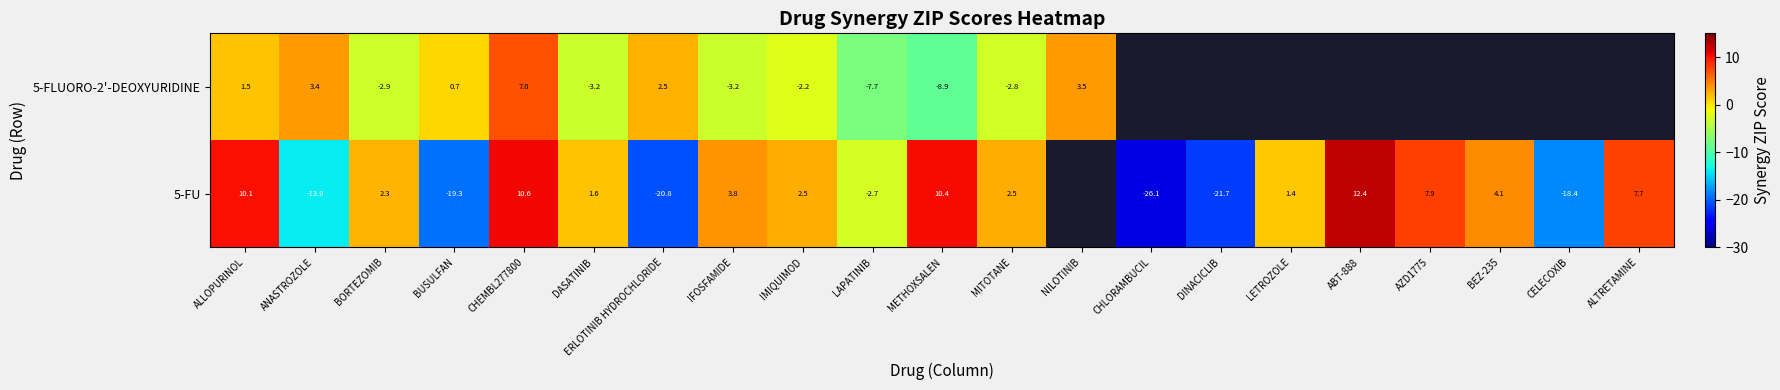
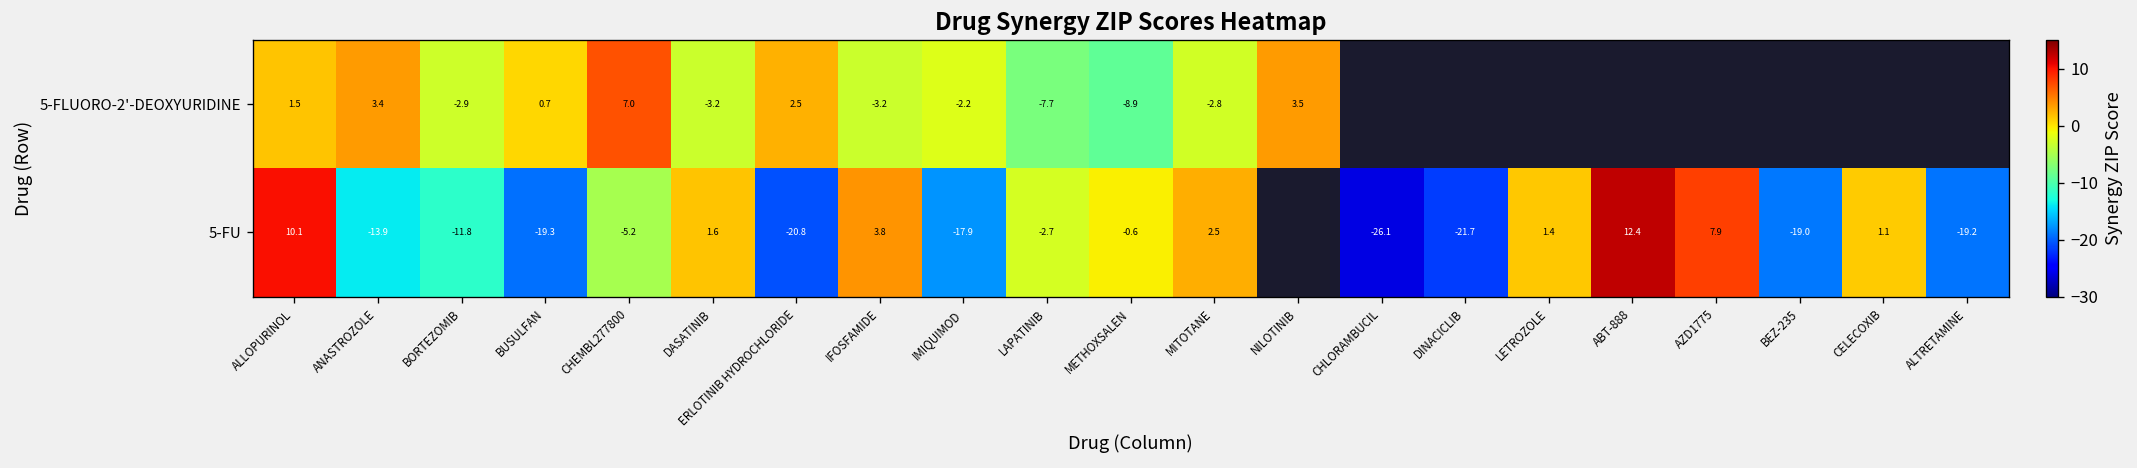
  {
    "5-FLUORO-2'-DEOXYURIDINE": {
      "ALLOPURINOL": 1.5,
      "ANASTROZOLE": 3.4,
      "BORTEZOMIB": -2.9,
      "BUSULFAN": 0.7,
      "CHEMBL277800": 7.0,
      "DASATINIB": -3.2,
      "ERLOTINIB HYDROCHLORIDE": 2.5,
      "IFOSFAMIDE": -3.2,
      "IMIQUIMOD": -2.2,
      "LAPATINIB": -7.7,
      "METHOXSALEN": -8.9,
      "MITOTANE": -2.8,
      "NILOTINIB": 3.5
    },
    "5-FU": {
      "ALLOPURINOL": 10.1,
      "ANASTROZOLE": -13.9,
-     "BORTEZOMIB": 2.3,
+     "BORTEZOMIB": -11.8,
      "BUSULFAN": -19.3,
-     "CHEMBL277800": 10.6,
+     "CHEMBL277800": -5.2,
      "DASATINIB": 1.6,
      "ERLOTINIB HYDROCHLORIDE": -20.8,
      "IFOSFAMIDE": 3.8,
-     "IMIQUIMOD": 2.5,
+     "IMIQUIMOD": -17.9,
      "LAPATINIB": -2.7,
-     "METHOXSALEN": 10.4,
+     "METHOXSALEN": -0.6,
      "MITOTANE": 2.5,
      "CHLORAMBUCIL": -26.1,
      "DINACICLIB": -21.7,
      "LETROZOLE": 1.4,
      "ABT-888": 12.4,
      "AZD1775": 7.9,
-     "BEZ-235": 4.1,
-     "CELECOXIB": -18.4,
-     "ALTRETAMINE": 7.7
+     "BEZ-235": -19.0,
+     "CELECOXIB": 1.1,
+     "ALTRETAMINE": -19.2
    }
  }
